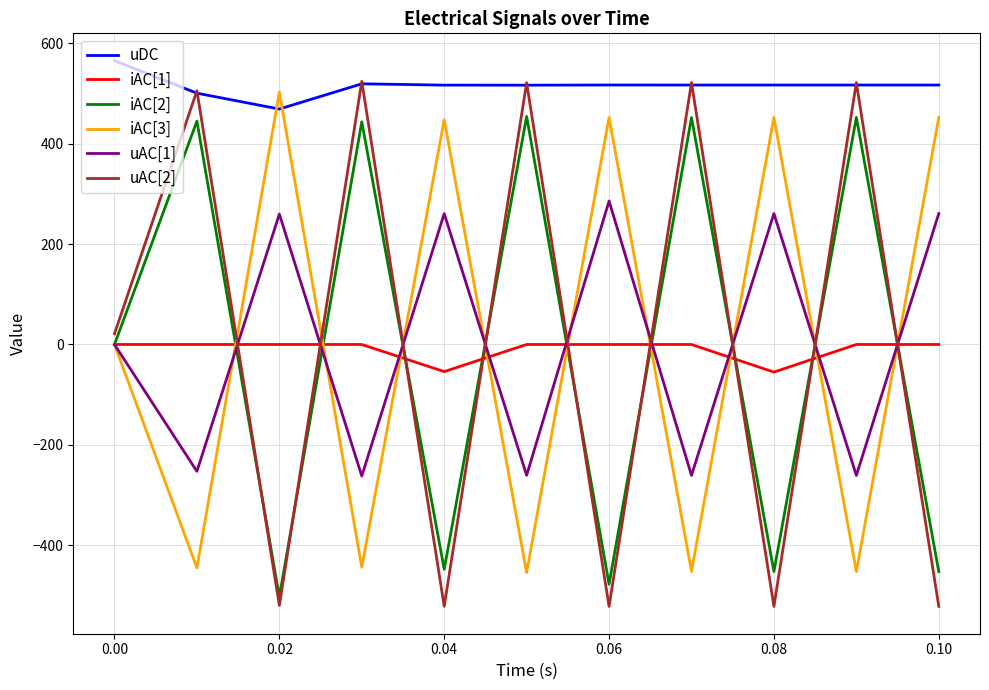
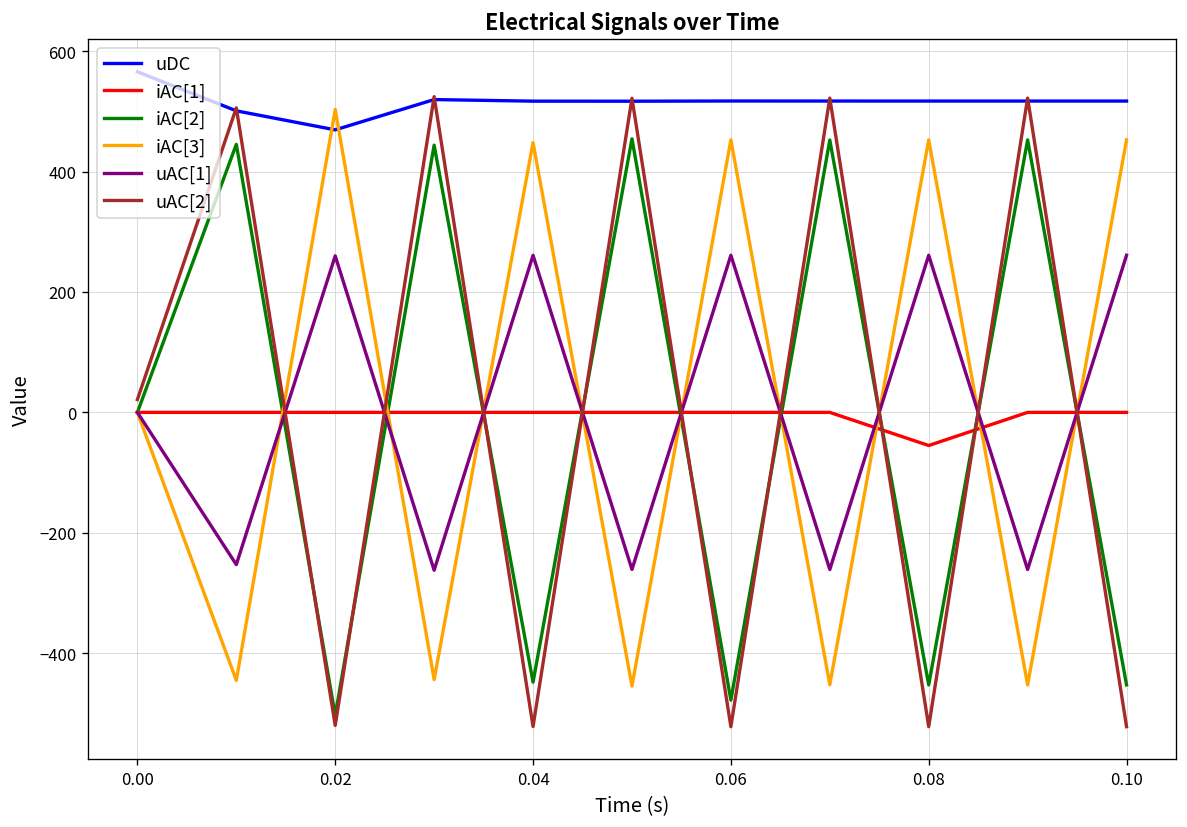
  {
    "uDC": {
      "0.02": 470,
      "0.04": 520,
      "0.06": 520,
      "0.08": 520,
      "0.10": 520
    },
    "iAC[1]": {
      "0.02": 0,
-     "0.04": -50,
+     "0.04": 0,
      "0.06": 0,
      "0.08": -60,
      "0.10": 0
    },
    "iAC[2]": {
      "0.02": -500,
      "0.04": -450,
      "0.06": -480,
      "0.08": -450,
      "0.10": -450
    },
    "iAC[3]": {
      "0.02": 500,
      "0.04": 450,
      "0.06": 450,
      "0.08": 450,
      "0.10": 450
    },
    "uAC[1]": {
      "0.02": 260,
      "0.04": 260,
-     "0.06": 290,
+     "0.06": 260,
      "0.08": 260,
      "0.10": 260
    },
    "uAC[2]": {
      "0.00": 20,
      "0.02": -520,
      "0.04": -520,
      "0.06": -520,
      "0.08": -520,
      "0.10": -520
    }
  }
